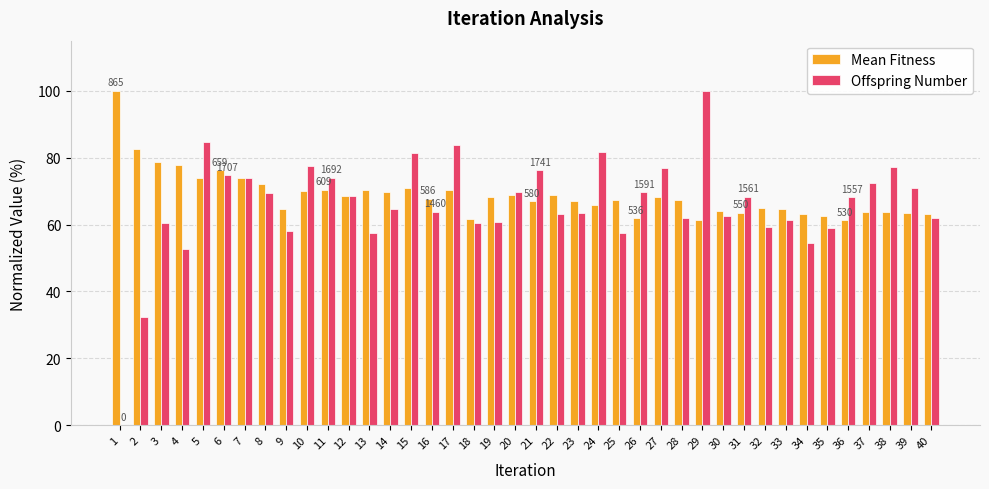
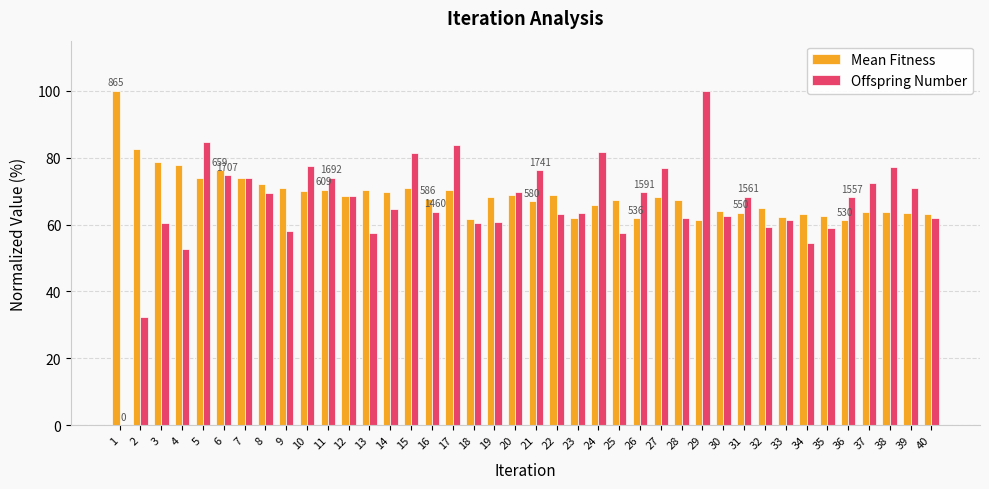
  {
    "Mean Fitness": {
      "2": 83,
      "3": 79,
      "4": 78,
      "5": 74,
      "7": 74,
      "8": 72,
-     "9": 65,
+     "9": 71,
      "10": 70,
      "11": 70,
      "12": 69,
      "13": 70,
      "14": 70,
      "15": 71,
      "17": 70,
      "18": 62,
      "19": 68,
      "20": 69,
      "22": 69,
-     "23": 67,
+     "23": 62,
      "24": 66,
      "25": 67,
      "27": 68,
      "28": 67,
      "29": 61,
      "30": 64,
      "31": 64,
      "32": 65,
-     "33": 65,
+     "33": 62,
      "34": 63,
      "35": 63,
      "37": 64,
      "38": 64,
      "39": 63,
      "40": 63
    },
    "Offspring Number": {
      "1": 0
    }
  }
